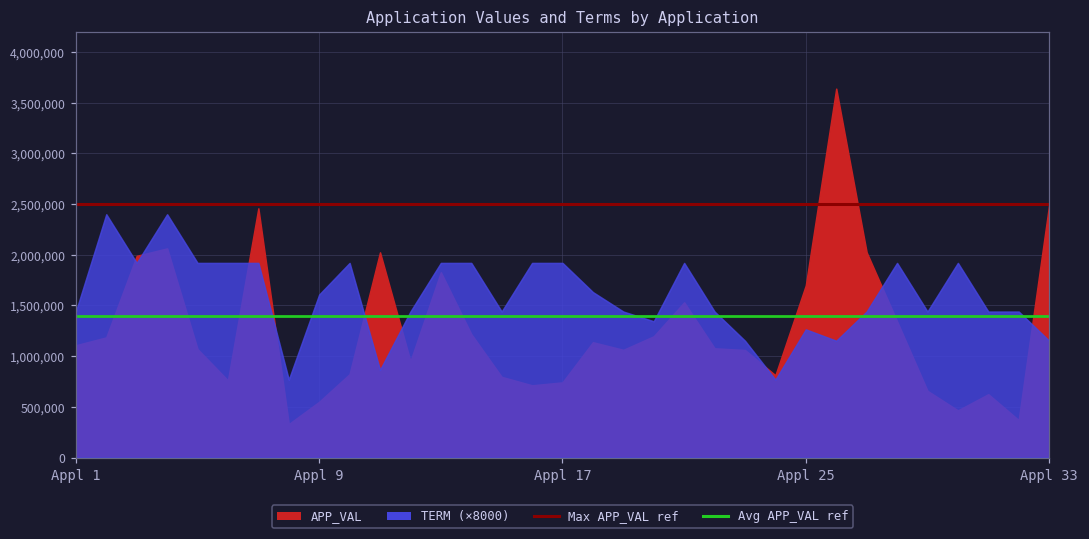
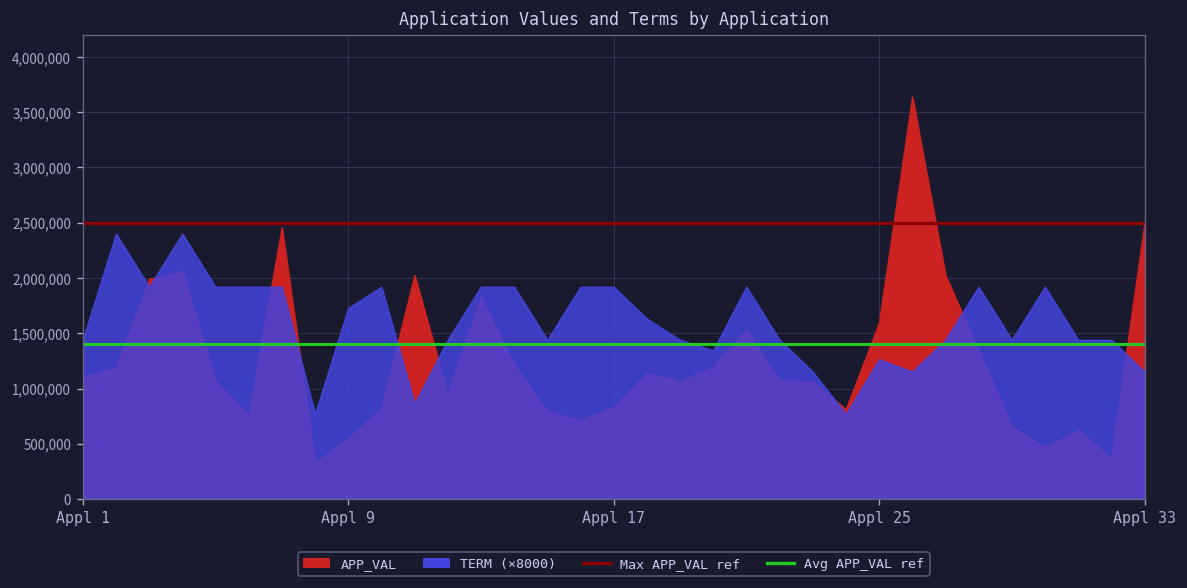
  {
    "APP_VAL": {
      "Appl 1": "1,100,000",
      "Appl 9": "500,000",
-     "Appl 17": "700,000",
-     "Appl 25": "1,700,000",
+     "Appl 17": "800,000",
+     "Appl 25": "1,600,000",
      "Appl 33": "2,500,000"
    },
    "TERM (×8000)": {
      "Appl 1": "1,400,000",
-     "Appl 9": "1,600,000",
+     "Appl 9": "1,700,000",
      "Appl 17": "1,900,000",
      "Appl 25": "1,300,000",
      "Appl 33": "1,200,000"
    }
  }
